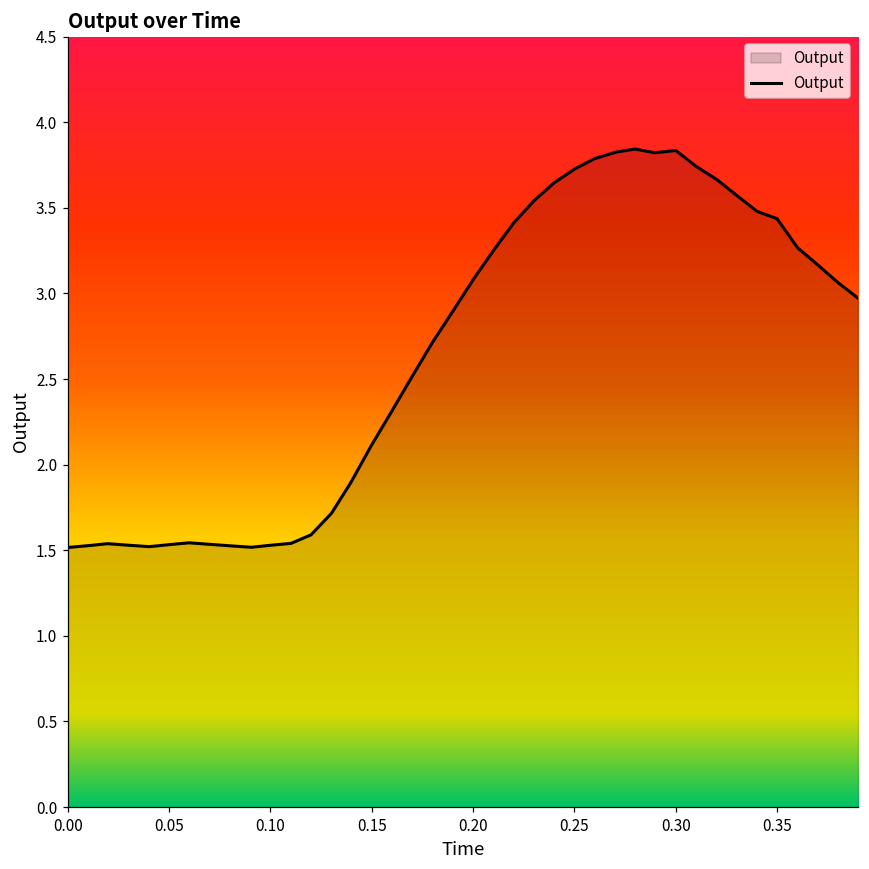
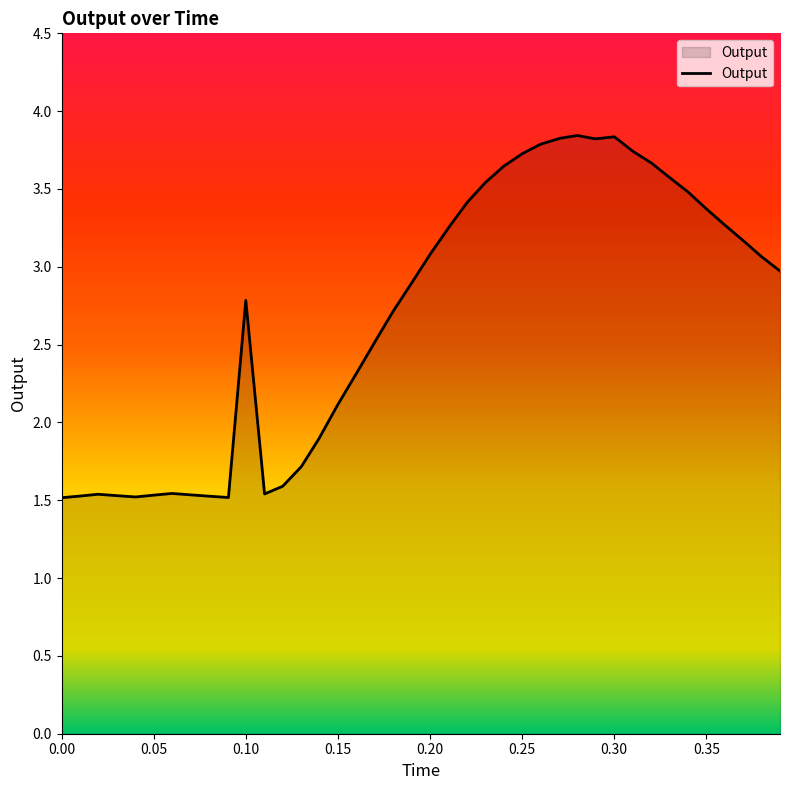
  {
    "0.00": 1.52,
    "0.05": 1.53,
-   "0.10": 1.53,
+   "0.10": 2.78,
    "0.30": 3.84,
-   "0.35": 3.44
+   "0.35": 3.37
  }
